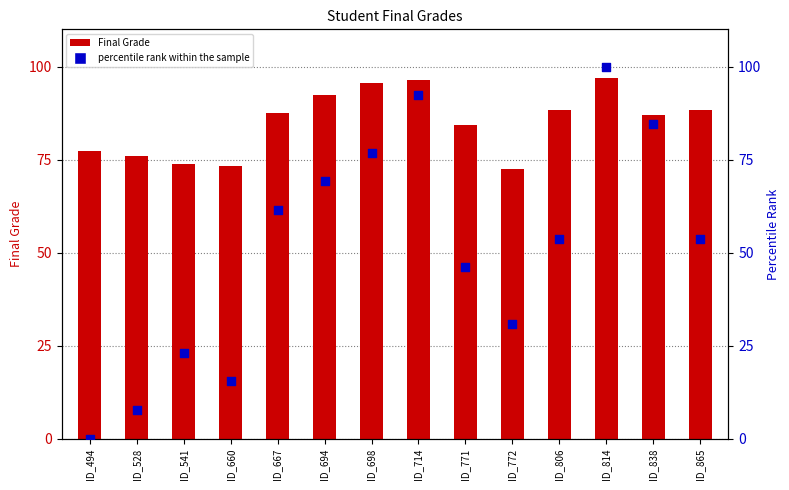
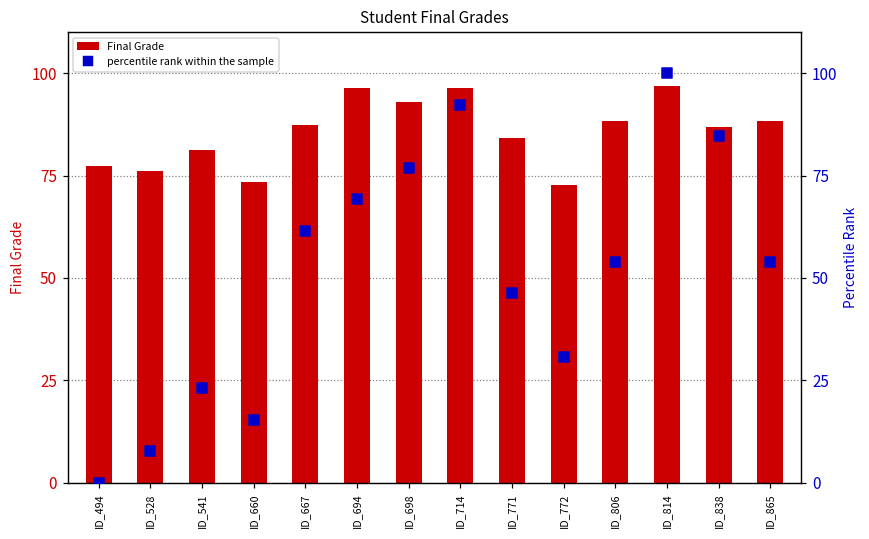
  {
    "Final Grade": {
      "ID_494": 77,
      "ID_528": 76,
-     "ID_541": 74,
+     "ID_541": 81,
      "ID_660": 73,
      "ID_667": 87,
-     "ID_694": 92,
-     "ID_698": 95,
+     "ID_694": 96,
+     "ID_698": 93,
      "ID_714": 96,
      "ID_771": 84,
      "ID_772": 73,
      "ID_806": 88,
      "ID_814": 97,
      "ID_838": 87,
      "ID_865": 88
    }
  }
